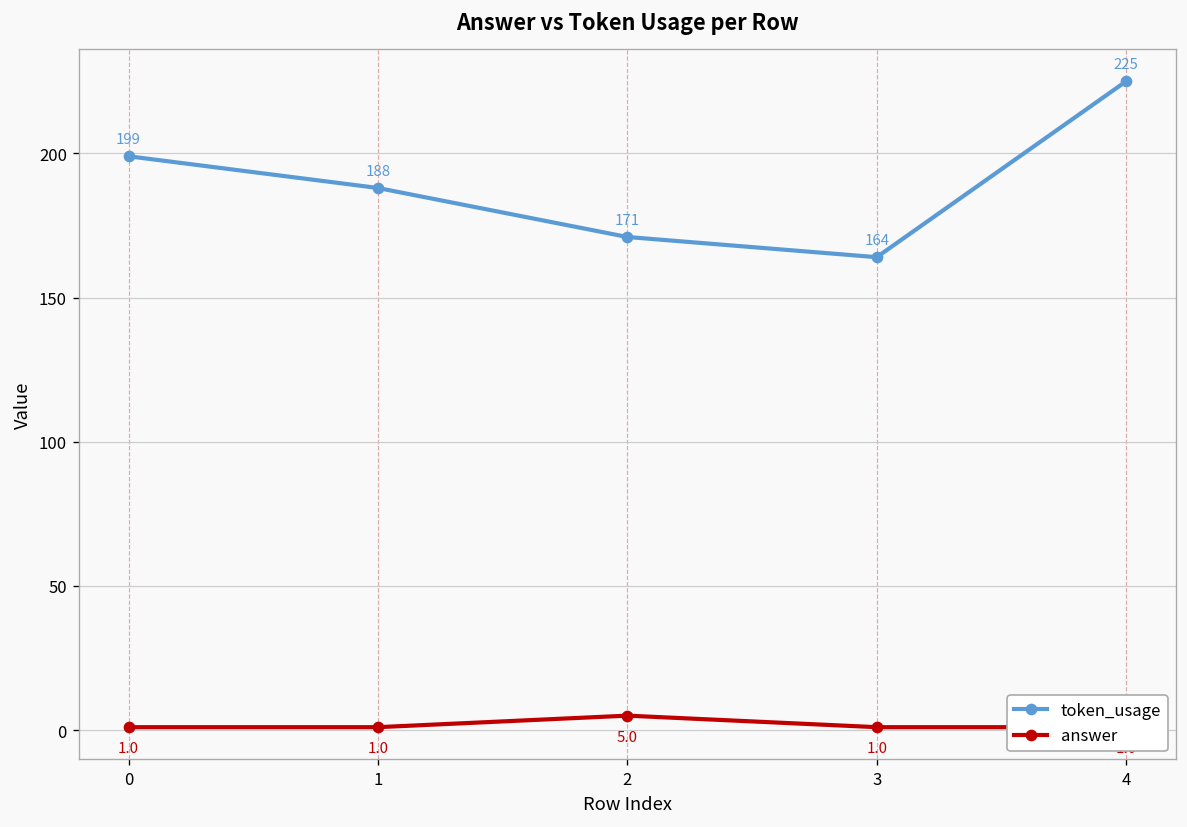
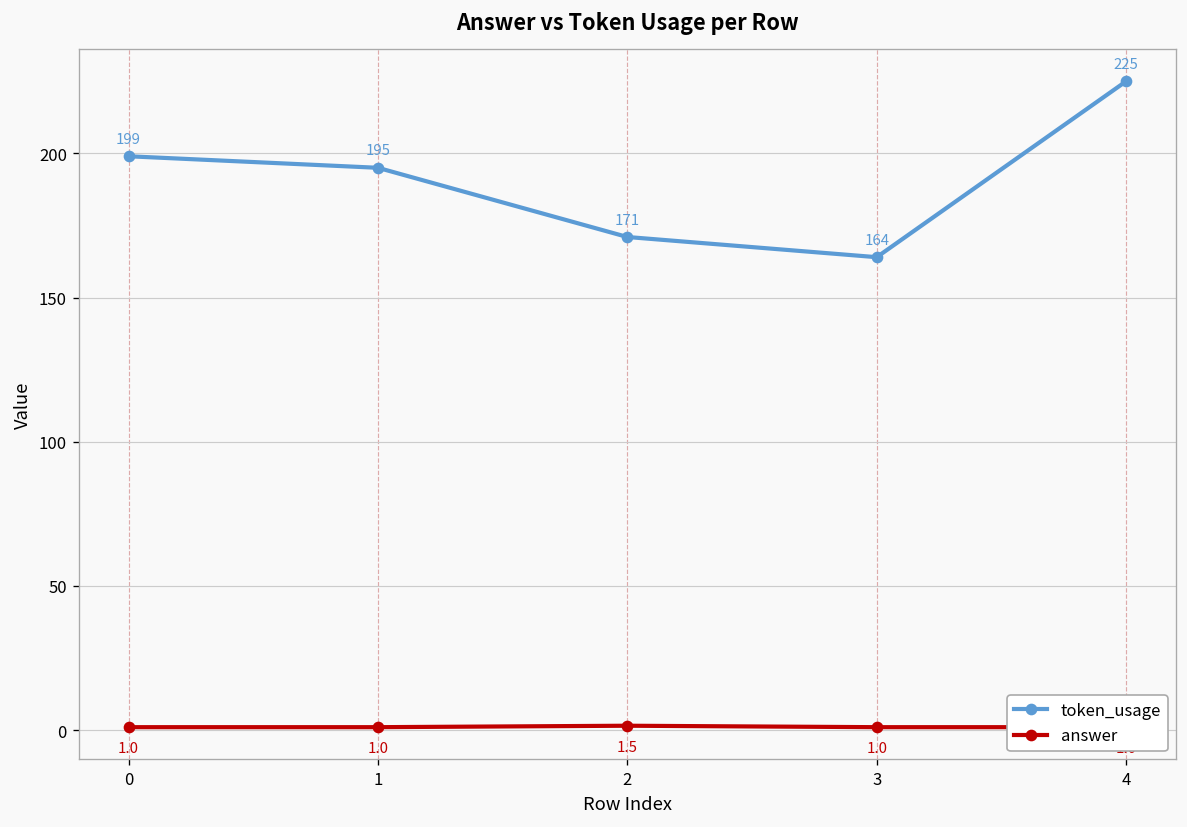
  {
    "token_usage": {
      "0": 199,
-     "1": 188,
+     "1": 195,
      "2": 171,
      "3": 164,
      "4": 225
    },
    "answer": {
      "0": 1.0,
      "1": 1.0,
-     "2": 5.0,
+     "2": 1.5,
      "3": 1.0
    }
  }
